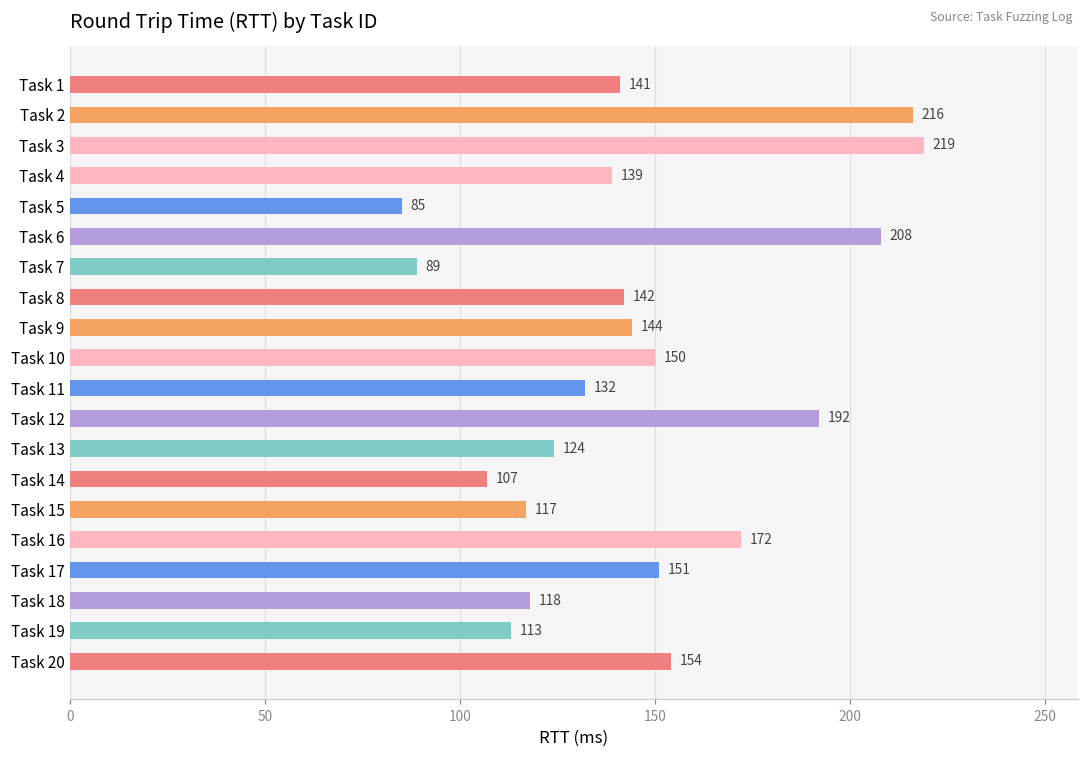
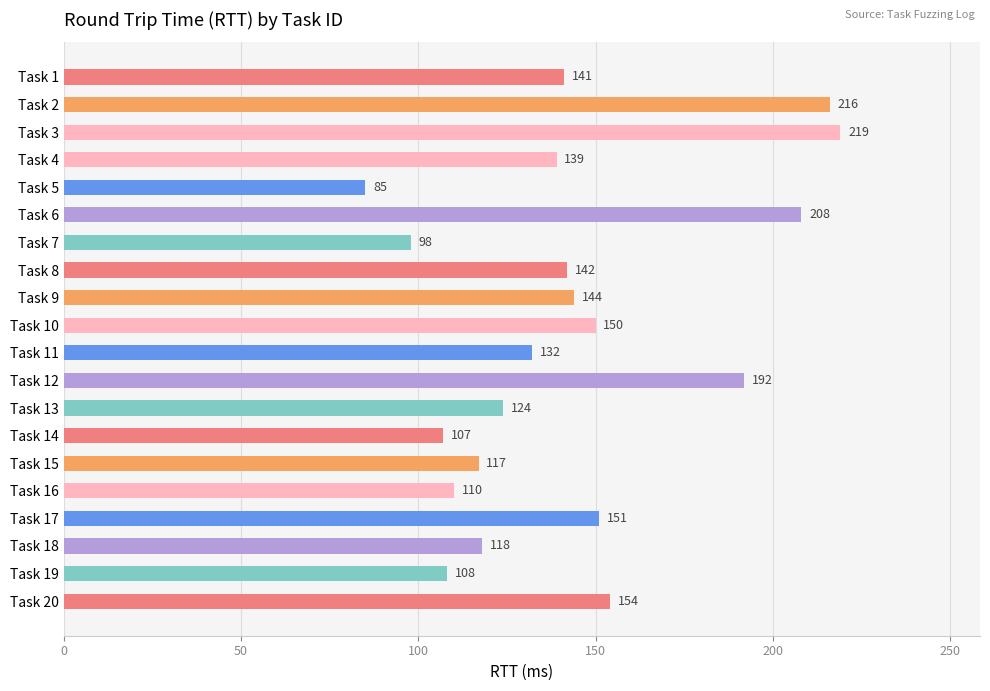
  {
    "Task 1": 141,
    "Task 2": 216,
    "Task 3": 219,
    "Task 4": 139,
    "Task 5": 85,
    "Task 6": 208,
-   "Task 7": 89,
+   "Task 7": 98,
    "Task 8": 142,
    "Task 9": 144,
    "Task 10": 150,
    "Task 11": 132,
    "Task 12": 192,
    "Task 13": 124,
    "Task 14": 107,
    "Task 15": 117,
-   "Task 16": 172,
+   "Task 16": 110,
    "Task 17": 151,
    "Task 18": 118,
-   "Task 19": 113,
+   "Task 19": 108,
    "Task 20": 154
  }
